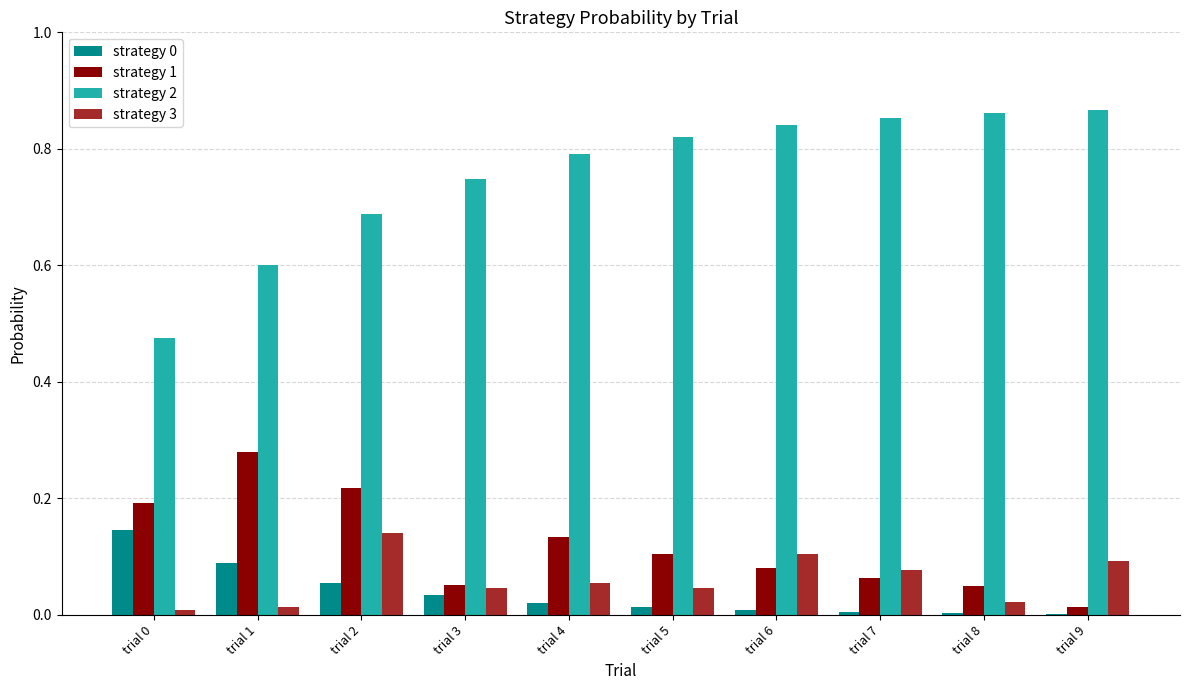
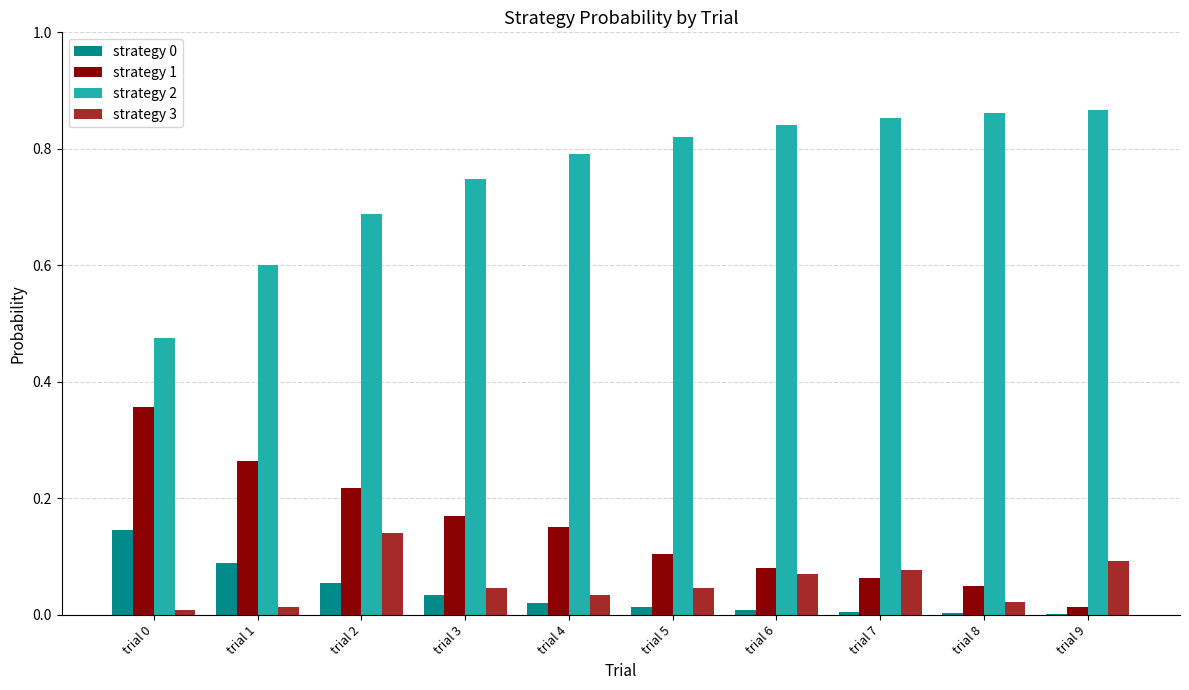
  {
    "strategy 1": {
-     "trial 0": 0.19,
-     "trial 1": 0.28,
+     "trial 0": 0.36,
+     "trial 1": 0.26,
      "trial 2": 0.22,
-     "trial 3": 0.05,
-     "trial 4": 0.13,
+     "trial 3": 0.17,
+     "trial 4": 0.15,
      "trial 5": 0.10,
      "trial 6": 0.08,
      "trial 7": 0.06,
      "trial 8": 0.05,
      "trial 9": 0.01
    },
    "strategy 3": {
      "trial 0": 0.01,
      "trial 1": 0.01,
      "trial 2": 0.14,
      "trial 3": 0.05,
-     "trial 4": 0.05,
+     "trial 4": 0.03,
      "trial 5": 0.05,
-     "trial 6": 0.10,
+     "trial 6": 0.07,
      "trial 7": 0.08,
      "trial 8": 0.02,
      "trial 9": 0.09
    }
  }
